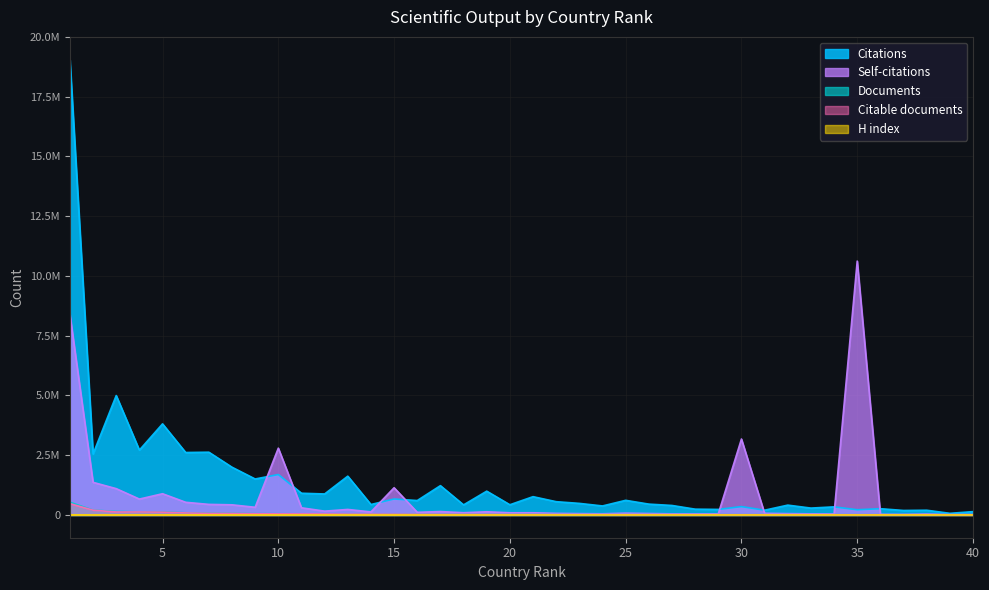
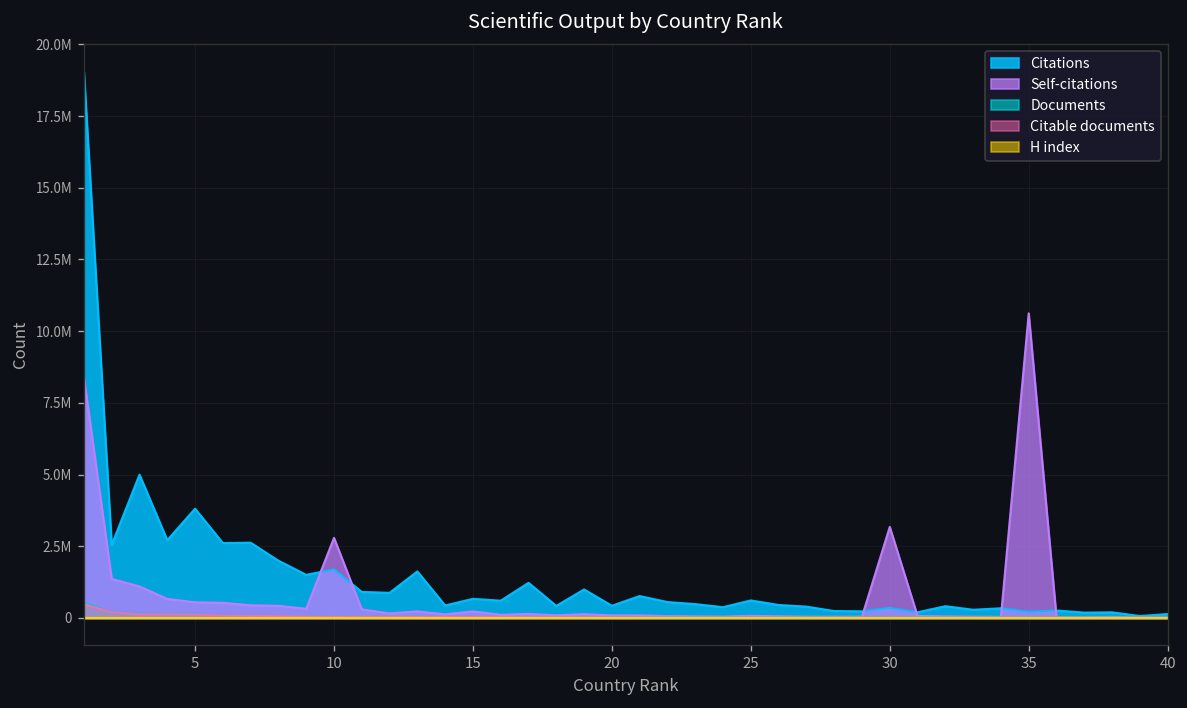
  {
    "Self-citations": {
-     "5": 900000,
+     "5": 500000,
      "10": 2800000,
-     "15": 1100000,
+     "15": 200000,
      "30": 3200000,
      "35": 10600000
    },
    "H index": {
      "5": 0
    }
  }
